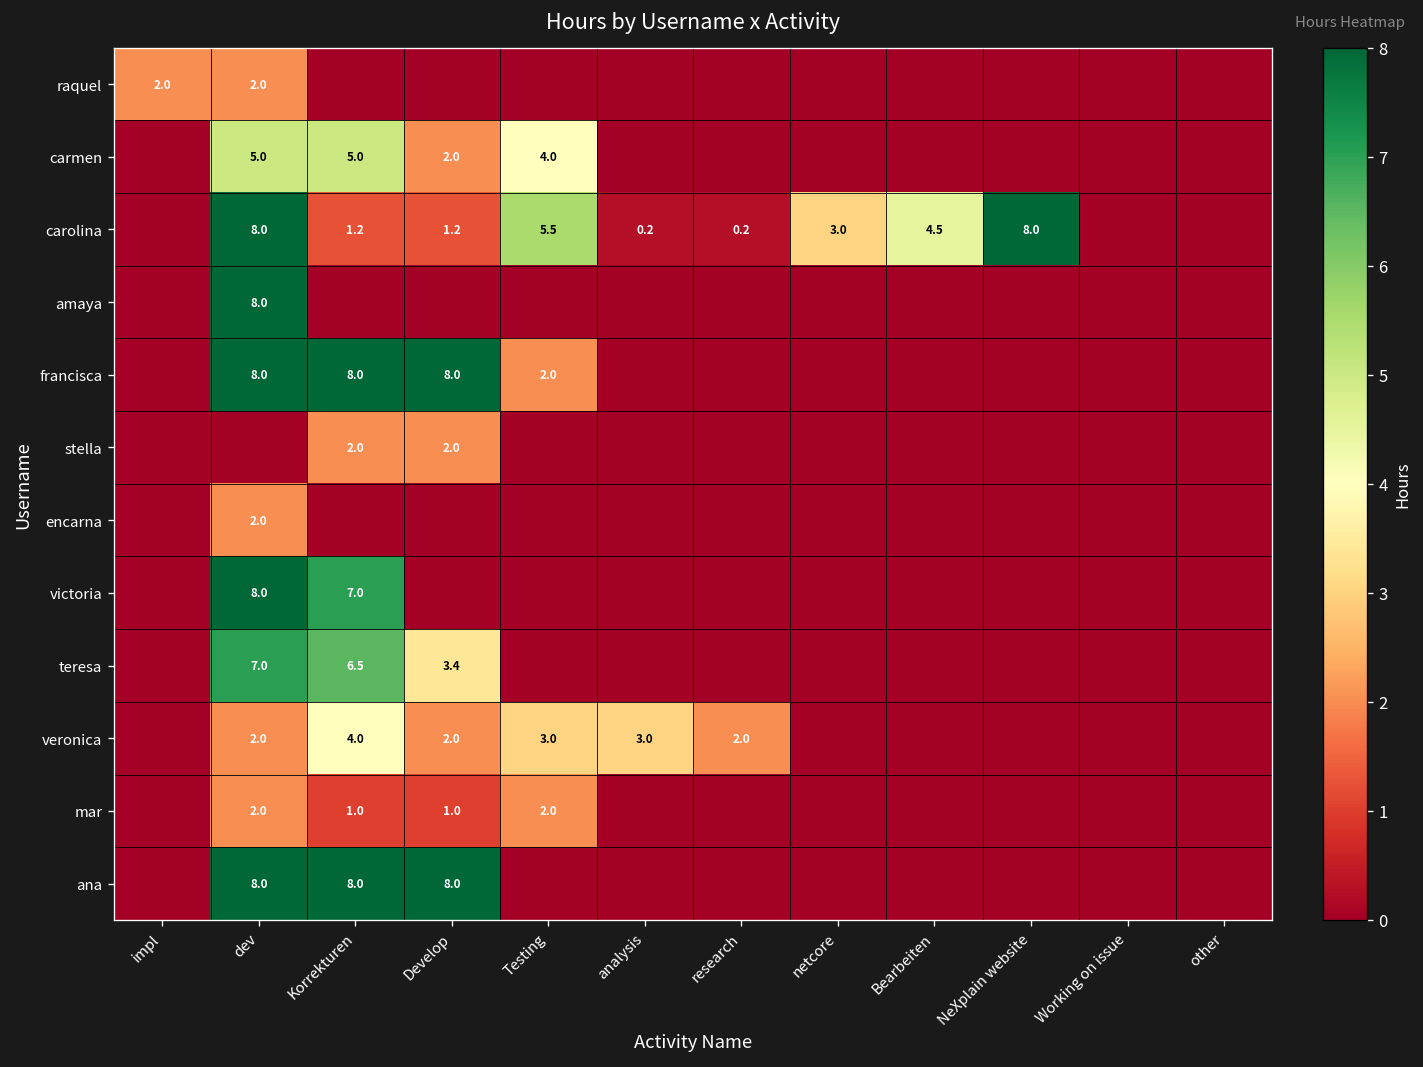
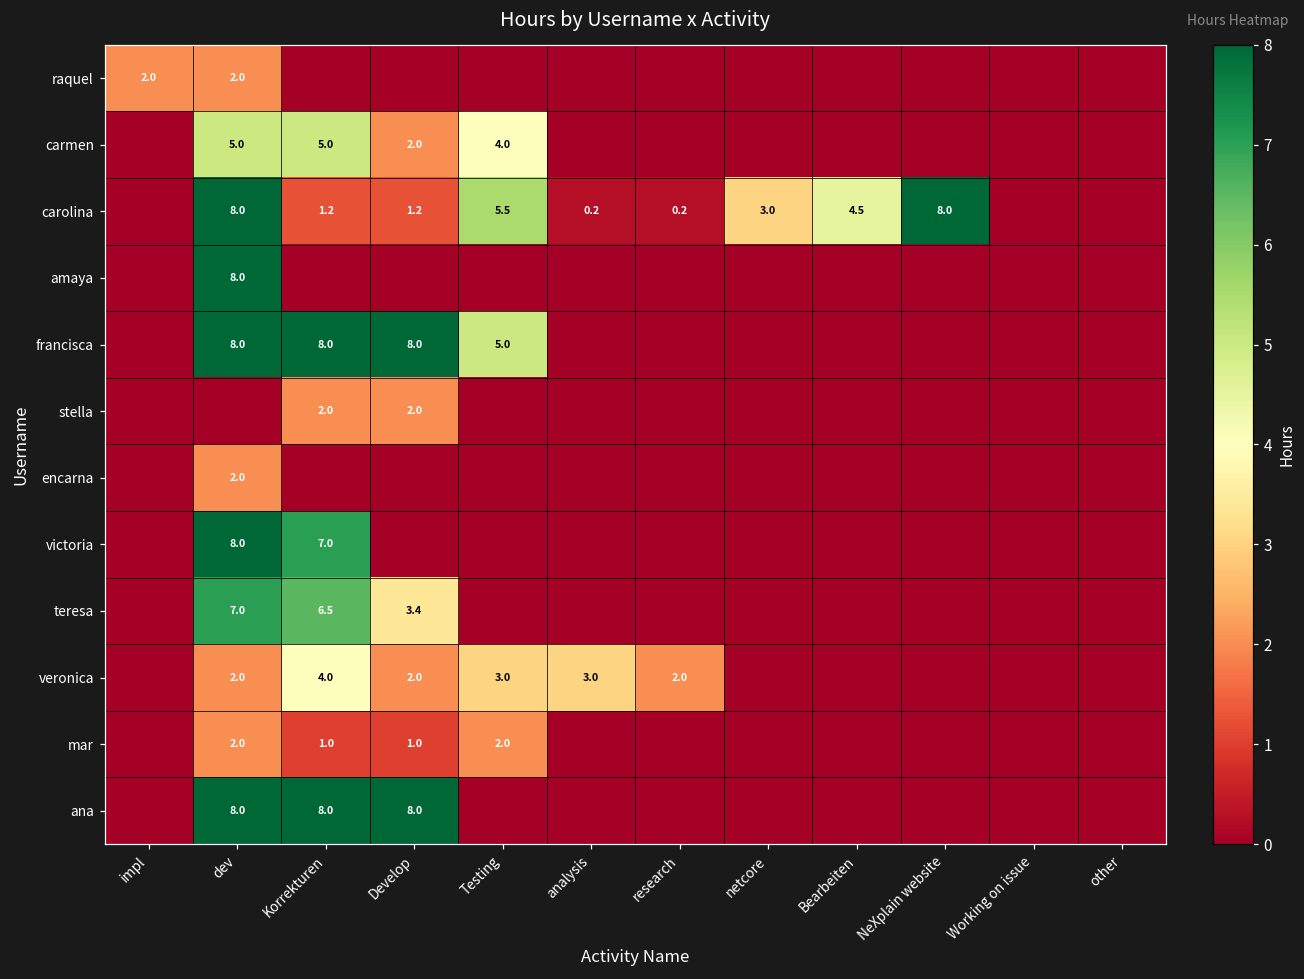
  {
    "raquel": {
      "impl": 2.0,
      "dev": 2.0
    },
    "carmen": {
      "dev": 5.0,
      "Korrekturen": 5.0,
      "Develop": 2.0,
      "Testing": 4.0
    },
    "carolina": {
      "dev": 8.0,
      "Korrekturen": 1.2,
      "Develop": 1.2,
      "Testing": 5.5,
      "analysis": 0.2,
      "research": 0.2,
      "netcore": 3.0,
      "Bearbeiten": 4.5,
      "NeXplain website": 8.0
    },
    "amaya": {
      "dev": 8.0
    },
    "francisca": {
      "dev": 8.0,
      "Korrekturen": 8.0,
      "Develop": 8.0,
-     "Testing": 2.0
+     "Testing": 5.0
    },
    "stella": {
      "Korrekturen": 2.0,
      "Develop": 2.0
    },
    "encarna": {
      "dev": 2.0
    },
    "victoria": {
      "dev": 8.0,
      "Korrekturen": 7.0
    },
    "teresa": {
      "dev": 7.0,
      "Korrekturen": 6.5,
      "Develop": 3.4
    },
    "veronica": {
      "dev": 2.0,
      "Korrekturen": 4.0,
      "Develop": 2.0,
      "Testing": 3.0,
      "analysis": 3.0,
      "research": 2.0
    },
    "mar": {
      "dev": 2.0,
      "Korrekturen": 1.0,
      "Develop": 1.0,
      "Testing": 2.0
    },
    "ana": {
      "dev": 8.0,
      "Korrekturen": 8.0,
      "Develop": 8.0
    }
  }
